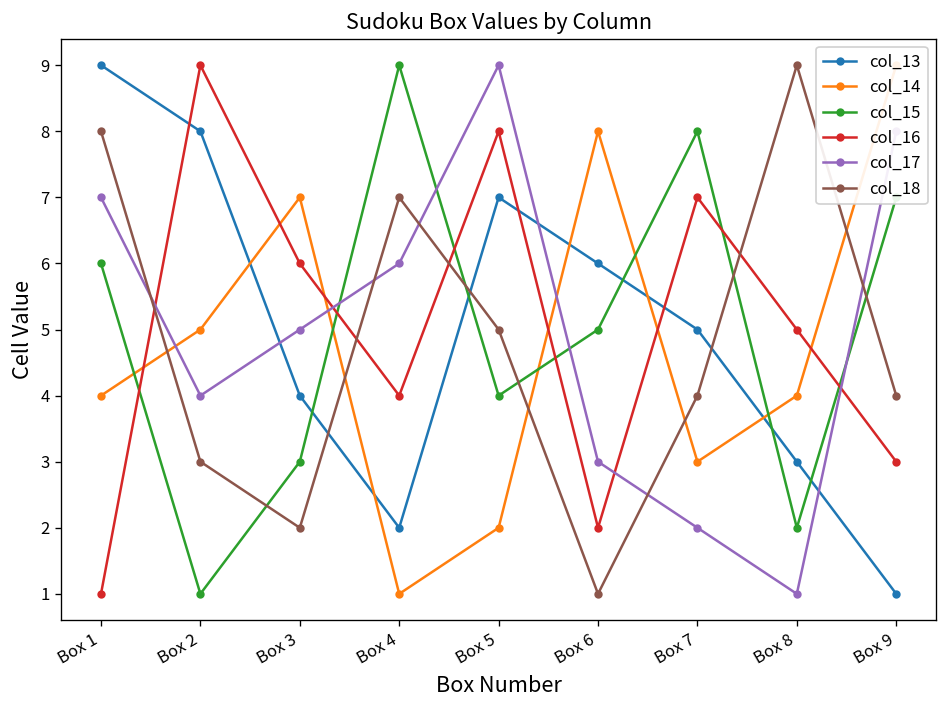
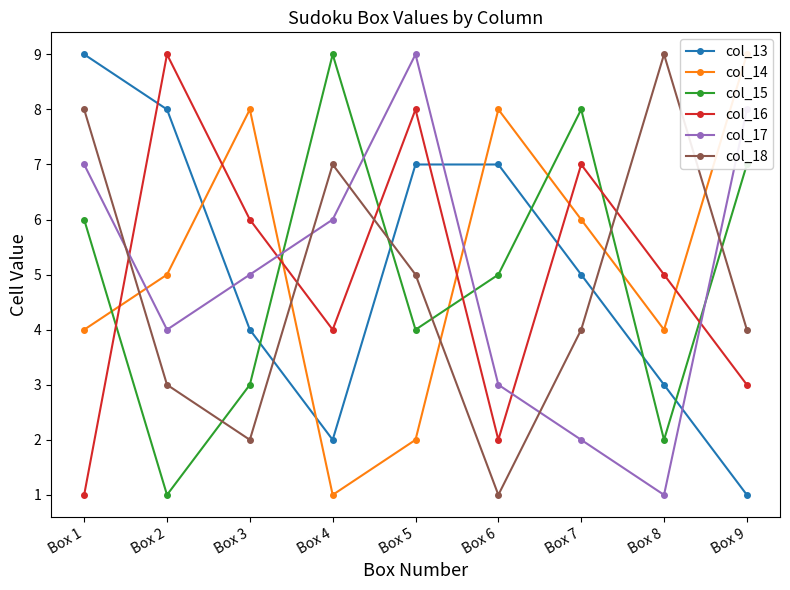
  {
    "col_13": {
      "Box 1": 9,
      "Box 2": 8,
      "Box 3": 4,
      "Box 4": 2,
      "Box 5": 7,
-     "Box 6": 6,
+     "Box 6": 7,
      "Box 7": 5,
      "Box 8": 3,
      "Box 9": 1
    },
    "col_14": {
      "Box 1": 4,
      "Box 2": 5,
-     "Box 3": 7,
+     "Box 3": 8,
      "Box 4": 1,
      "Box 5": 2,
      "Box 6": 8,
-     "Box 7": 3,
+     "Box 7": 6,
      "Box 8": 4
    },
    "col_15": {
      "Box 1": 6,
      "Box 2": 1,
      "Box 3": 3,
      "Box 4": 9,
      "Box 5": 4,
      "Box 6": 5,
      "Box 7": 8,
      "Box 8": 2
    },
    "col_16": {
      "Box 1": 1,
      "Box 2": 9,
      "Box 3": 6,
      "Box 4": 4,
      "Box 5": 8,
      "Box 6": 2,
      "Box 7": 7,
      "Box 8": 5,
      "Box 9": 3
    },
    "col_17": {
      "Box 1": 7,
      "Box 2": 4,
      "Box 3": 5,
      "Box 4": 6,
      "Box 5": 9,
      "Box 6": 3,
      "Box 7": 2,
      "Box 8": 1
    },
    "col_18": {
      "Box 1": 8,
      "Box 2": 3,
      "Box 3": 2,
      "Box 4": 7,
      "Box 5": 5,
      "Box 6": 1,
      "Box 7": 4,
      "Box 8": 9,
      "Box 9": 4
    }
  }
